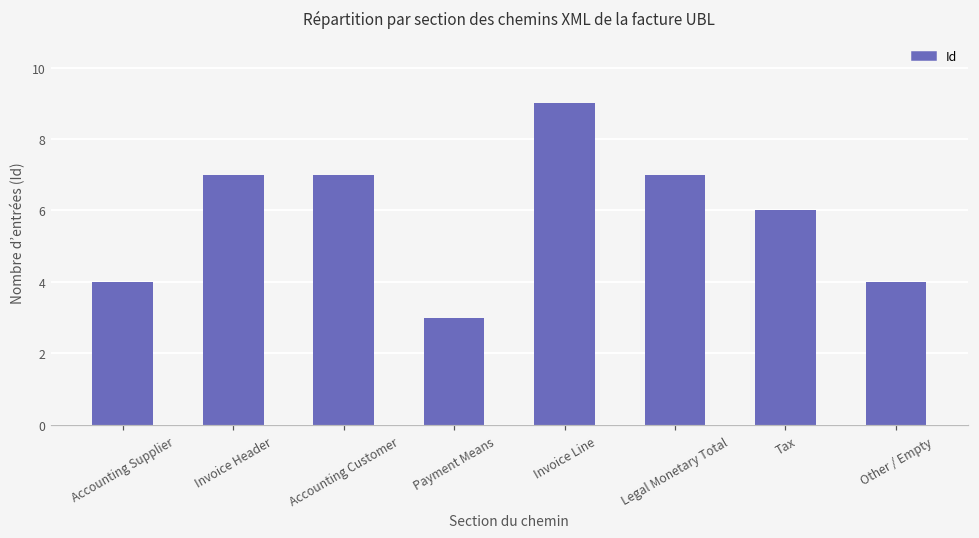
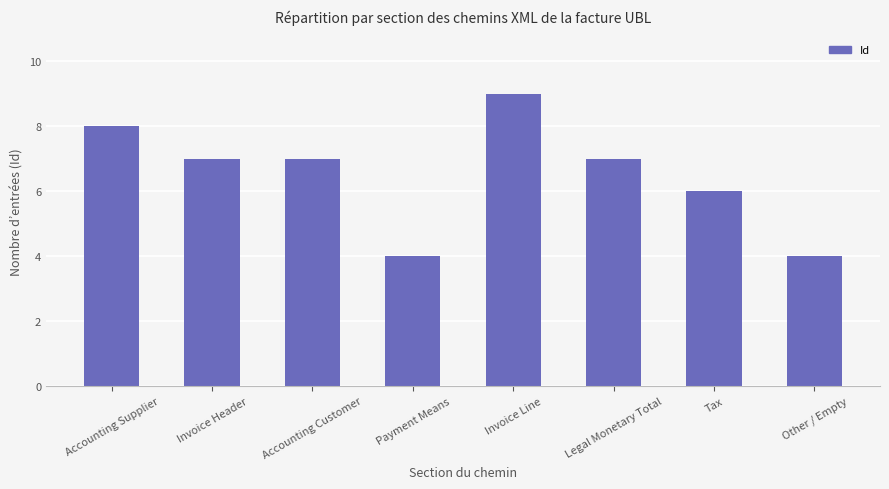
  {
-   "Accounting Supplier": 4,
+   "Accounting Supplier": 8,
    "Invoice Header": 7,
    "Accounting Customer": 7,
-   "Payment Means": 3,
+   "Payment Means": 4,
    "Invoice Line": 9,
    "Legal Monetary Total": 7,
    "Tax": 6,
    "Other / Empty": 4
  }
